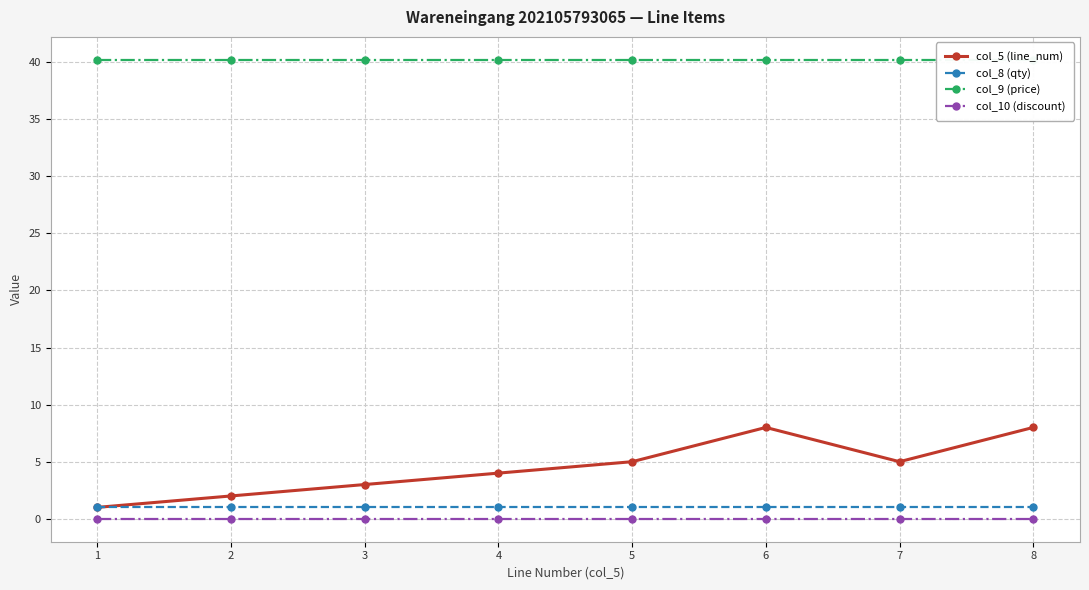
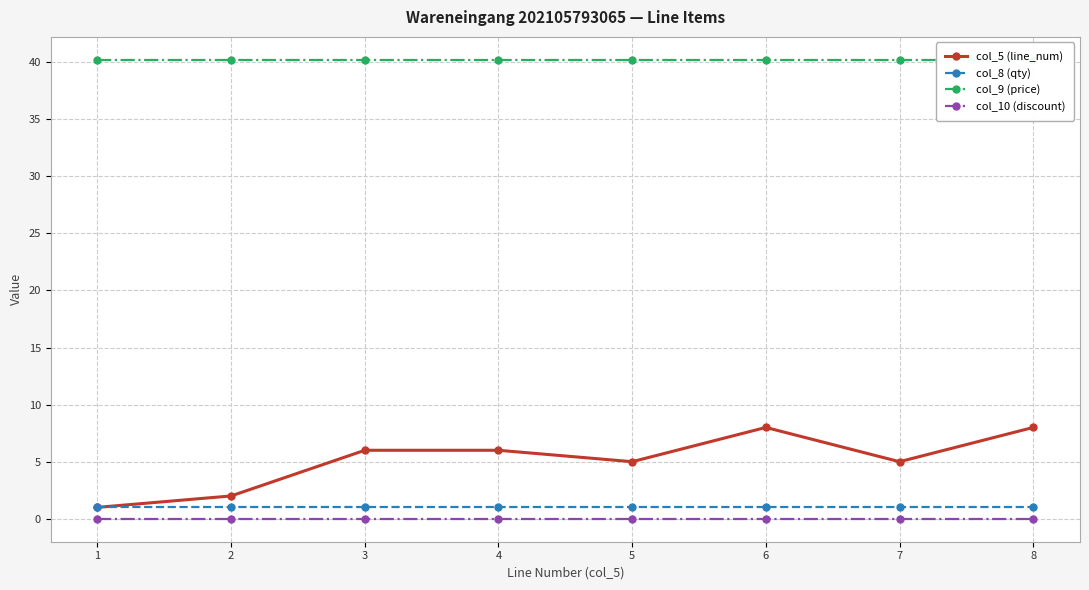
  {
    "col_5 (line_num)": {
      "2": 2,
-     "3": 3,
-     "4": 4,
+     "3": 6,
+     "4": 6,
      "5": 5,
      "6": 8,
      "7": 5,
      "8": 8
    },
    "col_8 (qty)": {
      "2": 1,
      "3": 1,
      "4": 1,
      "5": 1,
      "6": 1,
      "7": 1,
      "8": 1
    },
    "col_9 (price)": {
      "1": 40,
      "2": 40,
      "3": 40,
      "4": 40,
      "5": 40,
      "6": 40,
      "7": 40
    },
    "col_10 (discount)": {
      "1": 0,
      "2": 0,
      "3": 0,
      "4": 0,
      "5": 0,
      "6": 0,
      "7": 0,
      "8": 0
    }
  }
